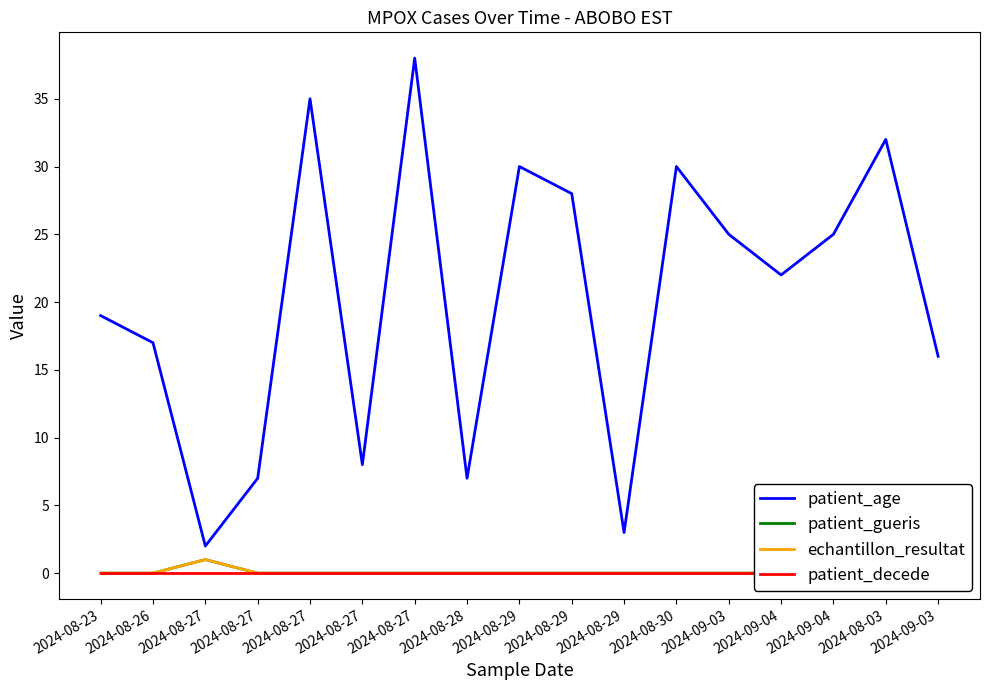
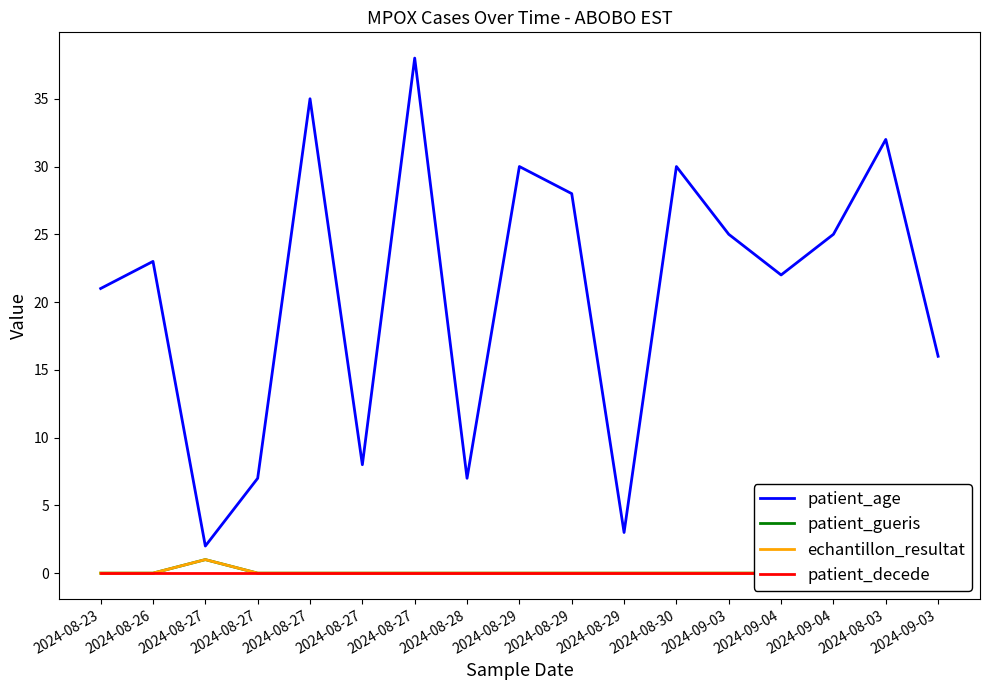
  {
    "patient_age": {
-     "2024-08-23": 19,
-     "2024-08-26": 17,
+     "2024-08-23": 21,
+     "2024-08-26": 23,
      "2024-08-28": 7,
      "2024-08-30": 30,
      "2024-08-03": 32
    }
  }
